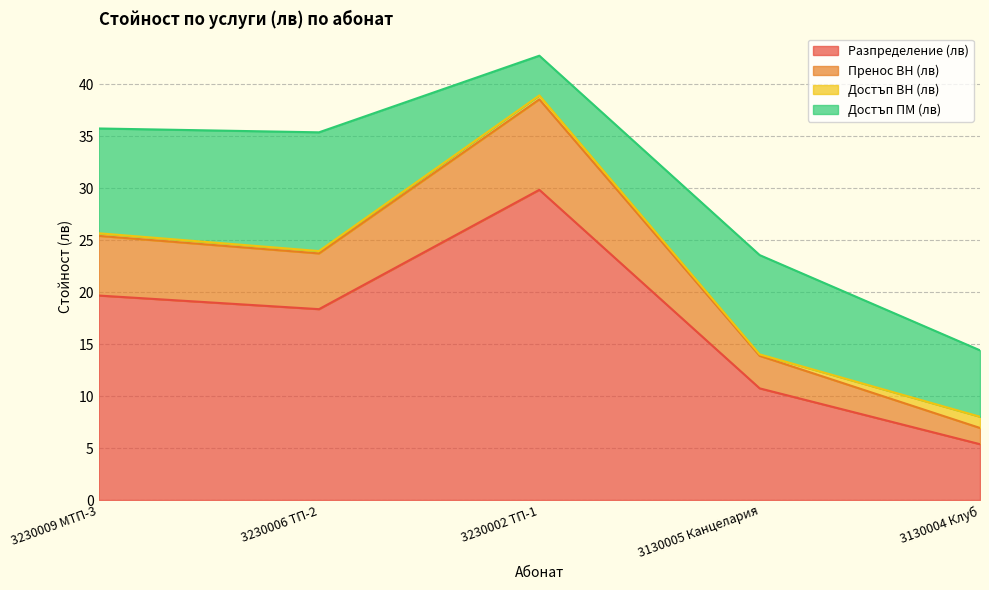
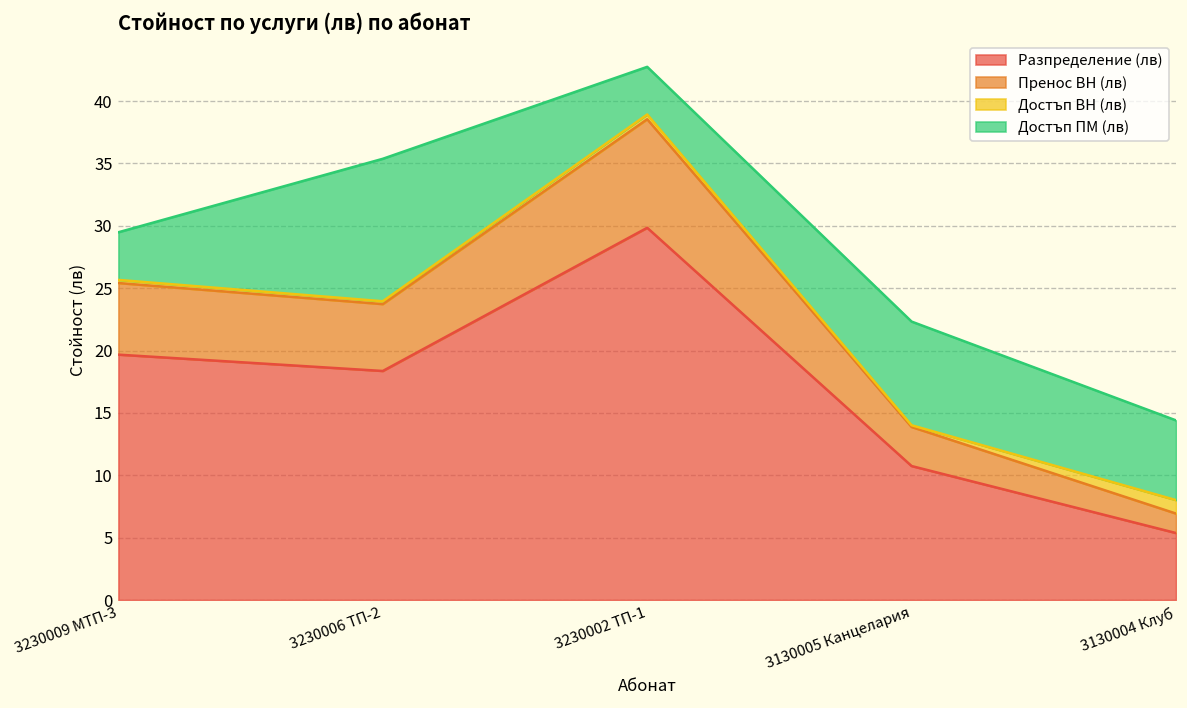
  {
    "Достъп ВН (лв)": {
      "3230009 МТП-3": 0.3,
      "3230002 ТП-1": 0.4,
      "3130004 Клуб": 1.1
    },
    "Достъп ПМ (лв)": {
-     "3230009 МТП-3": 10.1,
+     "3230009 МТП-3": 3.8,
      "3230006 ТП-2": 11.4,
      "3230002 ТП-1": 3.8,
-     "3130005 Канцелария": 9.6,
+     "3130005 Канцелария": 8.3,
      "3130004 Клуб": 6.4
    }
  }
